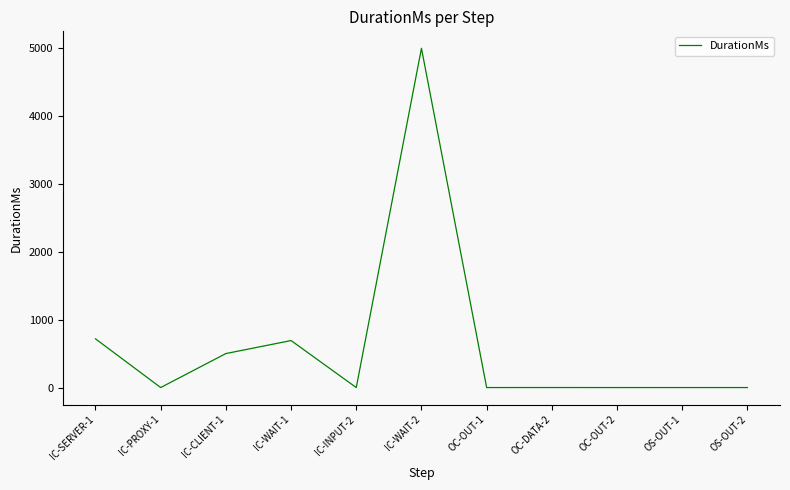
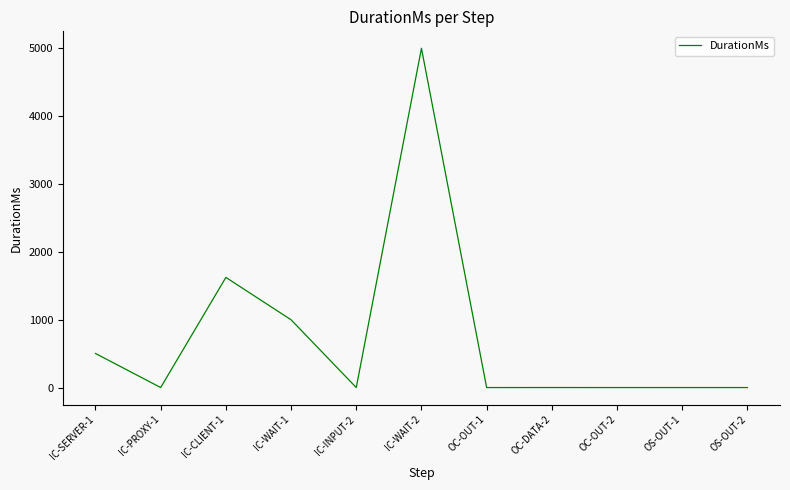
  {
-   "IC-SERVER-1": 700,
+   "IC-SERVER-1": 500,
    "IC-PROXY-1": 0,
-   "IC-CLIENT-1": 500,
-   "IC-WAIT-1": 700,
+   "IC-CLIENT-1": 1600,
+   "IC-WAIT-1": 1000,
    "IC-INPUT-2": 0,
    "IC-WAIT-2": 5000,
    "OC-OUT-1": 0,
    "OC-DATA-2": 0,
    "OC-OUT-2": 0,
    "OS-OUT-1": 0,
    "OS-OUT-2": 0
  }
